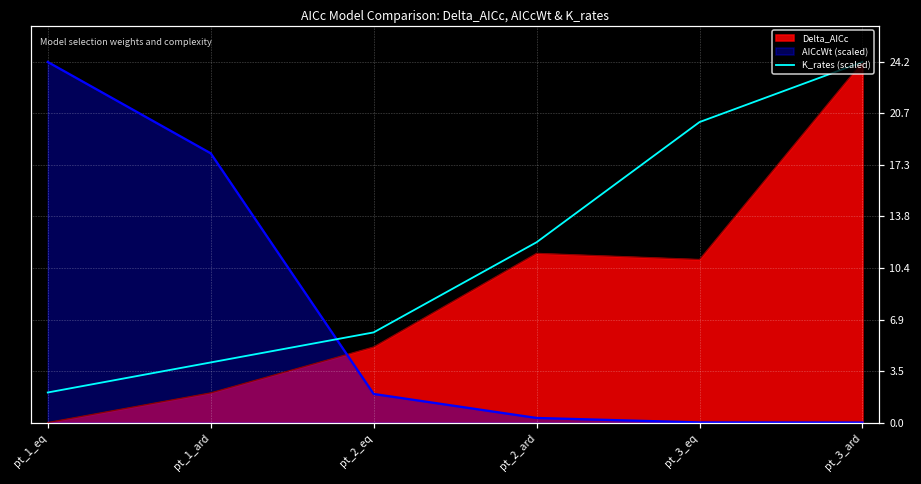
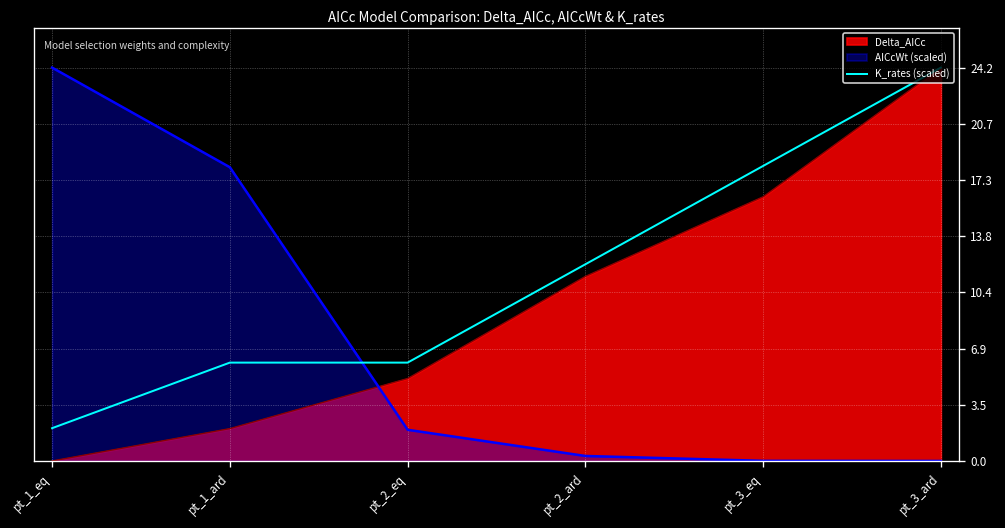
  {
    "Delta_AICc": {
      "pt_1_eq": 0.0,
      "pt_1_ard": 2.0,
      "pt_2_eq": 5.1,
      "pt_2_ard": 11.3,
-     "pt_3_eq": 10.9
+     "pt_3_eq": 16.2
    },
    "AICcWt (scaled)": {
      "pt_1_eq": 24.2,
      "pt_1_ard": 18.1,
      "pt_2_eq": 1.9,
      "pt_2_ard": 0.3,
      "pt_3_eq": 0.0,
      "pt_3_ard": 0.0
    },
    "K_rates (scaled)": {
      "pt_1_eq": 2.0,
-     "pt_1_ard": 4.0,
+     "pt_1_ard": 6.0,
      "pt_2_eq": 6.0,
      "pt_2_ard": 12.1,
-     "pt_3_eq": 20.2
+     "pt_3_eq": 18.1
    }
  }
